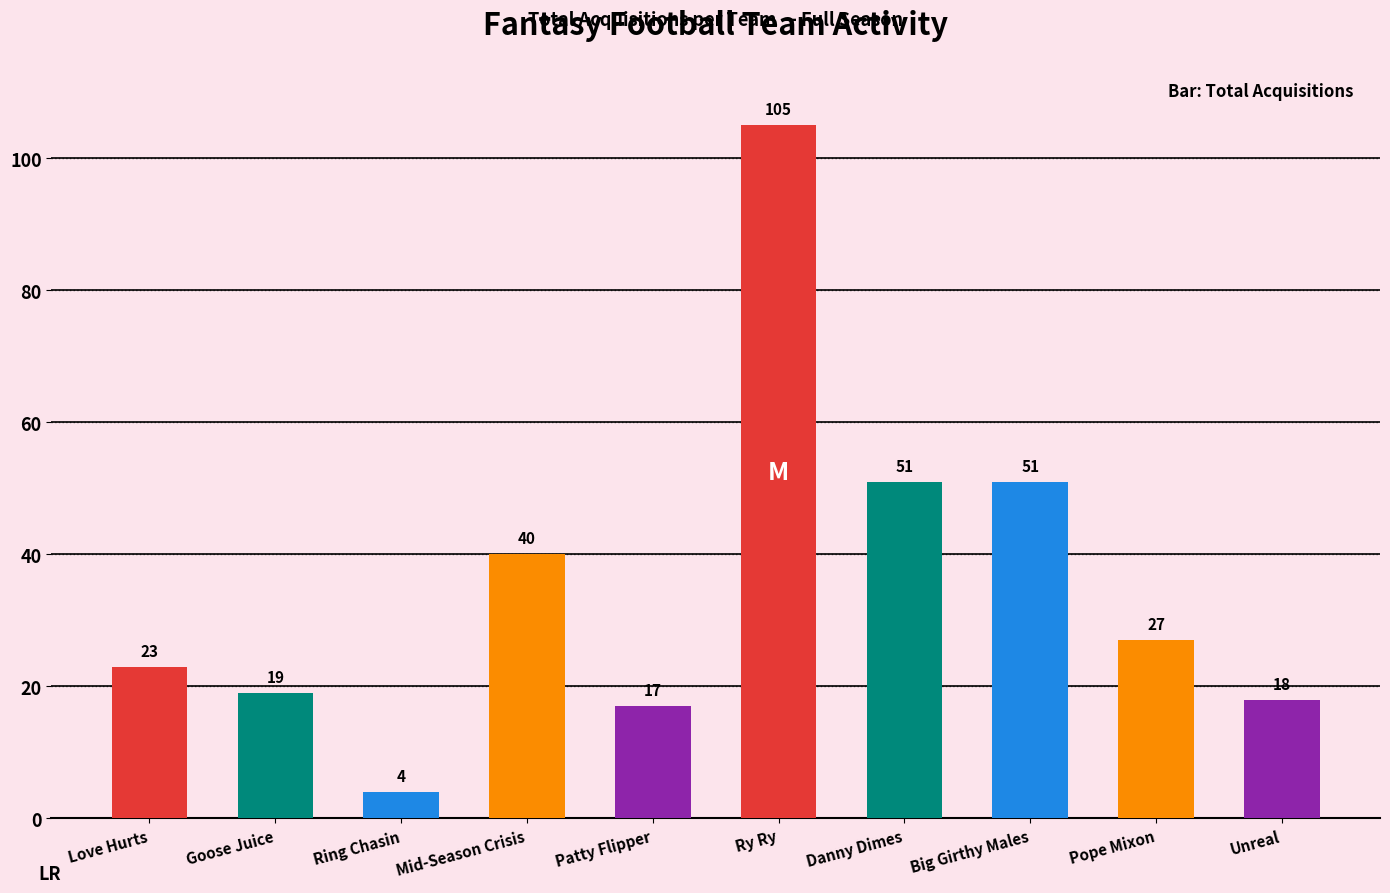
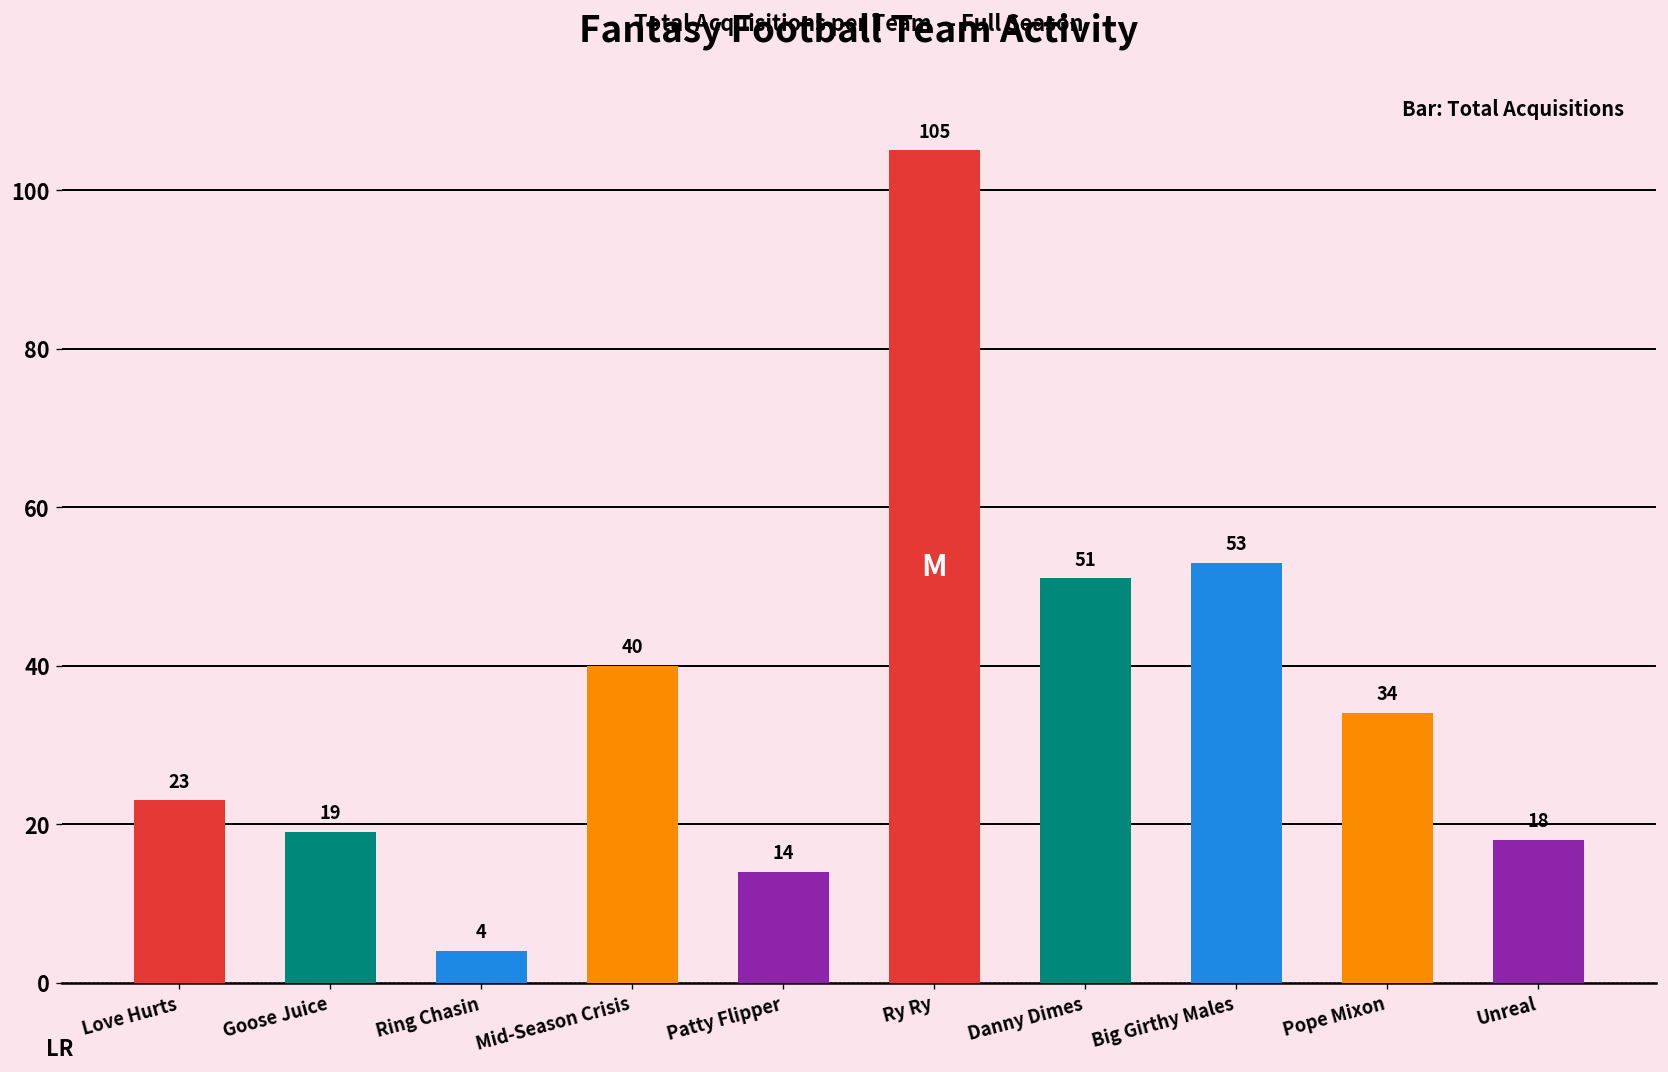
  {
    "Love Hurts": 23,
    "Goose Juice": 19,
    "Ring Chasin": 4,
    "Mid-Season Crisis": 40,
-   "Patty Flipper": 17,
+   "Patty Flipper": 14,
    "Ry Ry": 105,
    "Danny Dimes": 51,
-   "Big Girthy Males": 51,
-   "Pope Mixon": 27,
+   "Big Girthy Males": 53,
+   "Pope Mixon": 34,
    "Unreal": 18
  }
